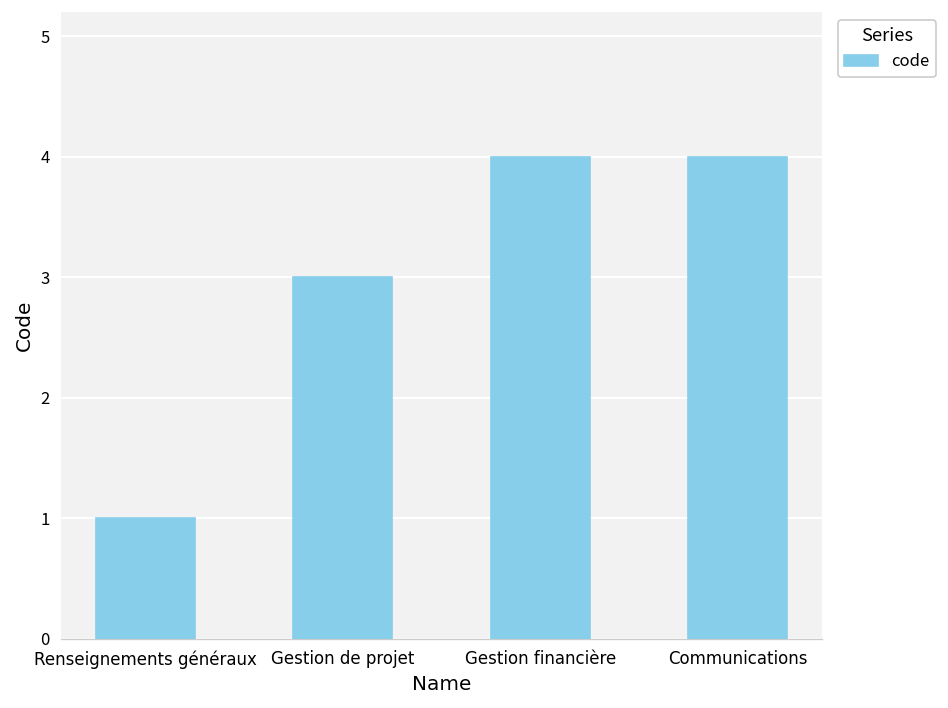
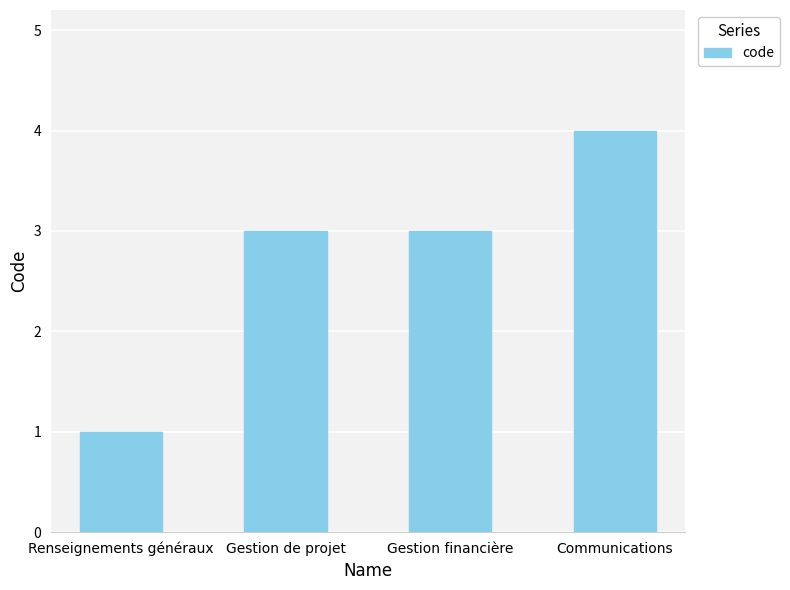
  {
    "Renseignements généraux": 1,
    "Gestion de projet": 3,
-   "Gestion financière": 4,
+   "Gestion financière": 3,
    "Communications": 4
  }
